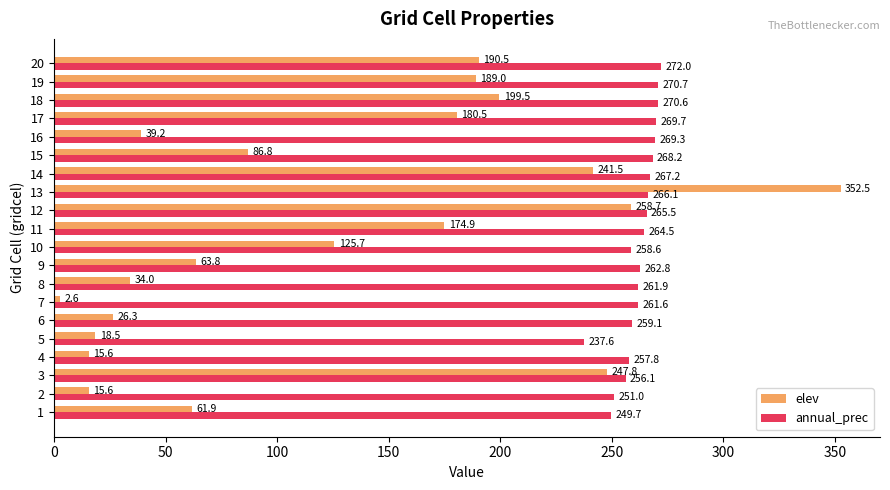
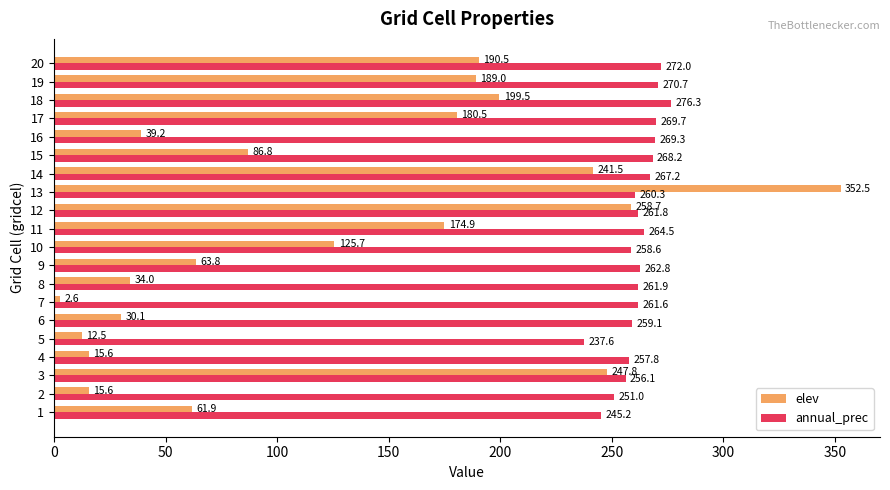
  {
    "elev": {
      "20": 190.5,
      "19": 189.0,
      "18": 199.5,
      "17": 180.5,
      "16": 39.2,
      "15": 86.8,
      "14": 241.5,
      "13": 352.5,
      "11": 174.9,
      "10": 125.7,
      "9": 63.8,
      "8": 34.0,
      "7": 2.6,
-     "6": 26.3,
-     "5": 18.5,
+     "6": 30.1,
+     "5": 12.5,
      "4": 15.6,
      "3": 247.8,
      "2": 15.6,
      "1": 61.9
    },
    "annual_prec": {
      "20": 272.0,
      "19": 270.7,
-     "18": 270.6,
+     "18": 276.3,
      "17": 269.7,
      "16": 269.3,
      "15": 268.2,
      "14": 267.2,
-     "13": 266.1,
-     "12": 265.5,
+     "13": 260.3,
+     "12": 261.8,
      "11": 264.5,
      "10": 258.6,
      "9": 262.8,
      "8": 261.9,
      "7": 261.6,
      "6": 259.1,
      "5": 237.6,
      "4": 257.8,
      "3": 256.1,
      "2": 251.0,
-     "1": 249.7
+     "1": 245.2
    }
  }
